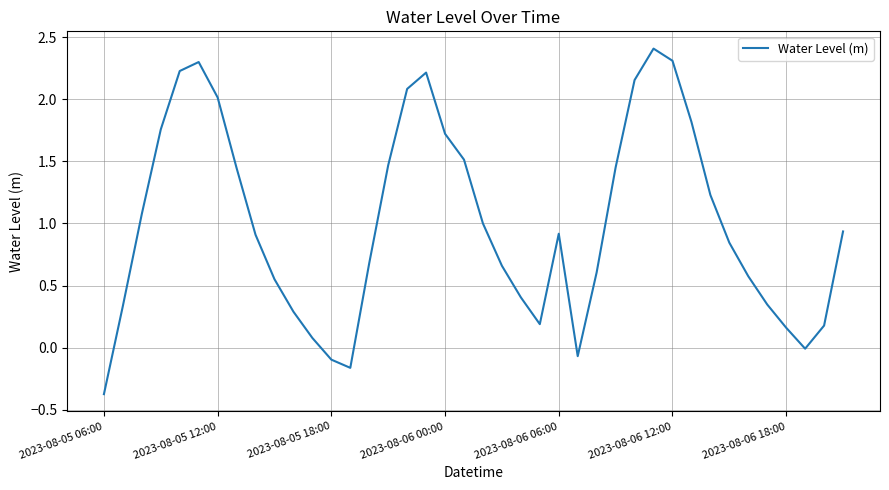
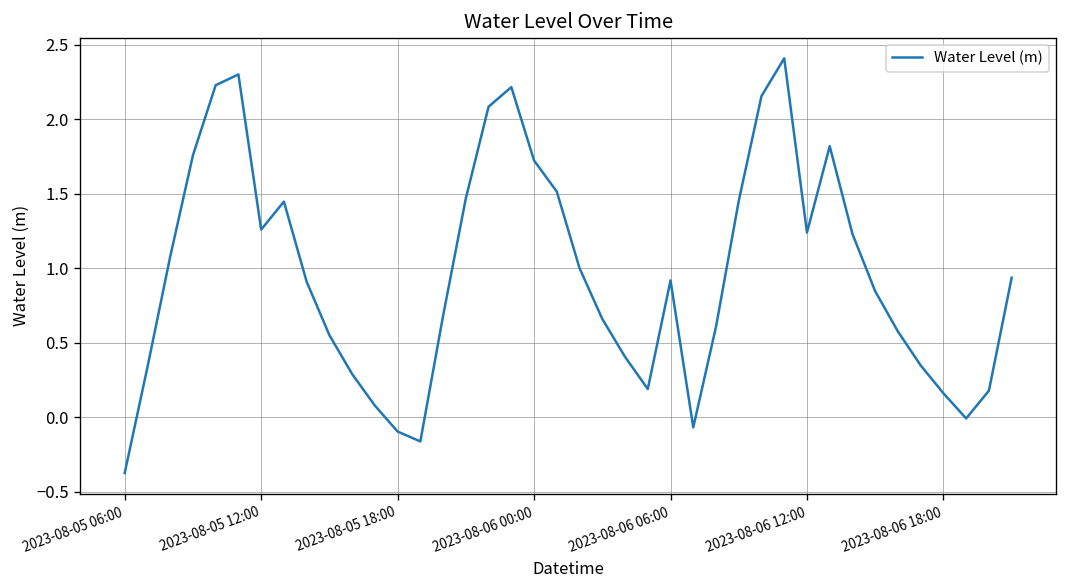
  {
    "2023-08-05 06:00": -0.37,
-   "2023-08-05 12:00": 2.01,
+   "2023-08-05 12:00": 1.26,
    "2023-08-05 18:00": -0.10,
    "2023-08-06 00:00": 1.72,
    "2023-08-06 06:00": 0.92,
-   "2023-08-06 12:00": 2.31,
+   "2023-08-06 12:00": 1.24,
    "2023-08-06 18:00": 0.16
  }
